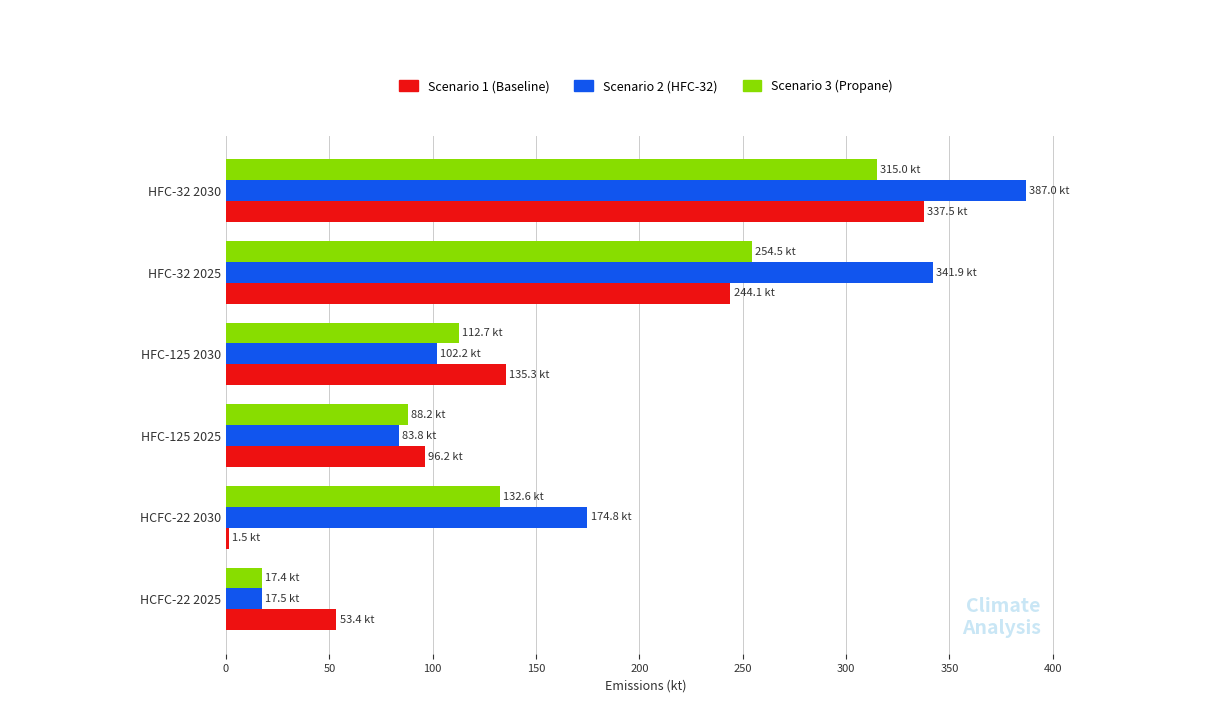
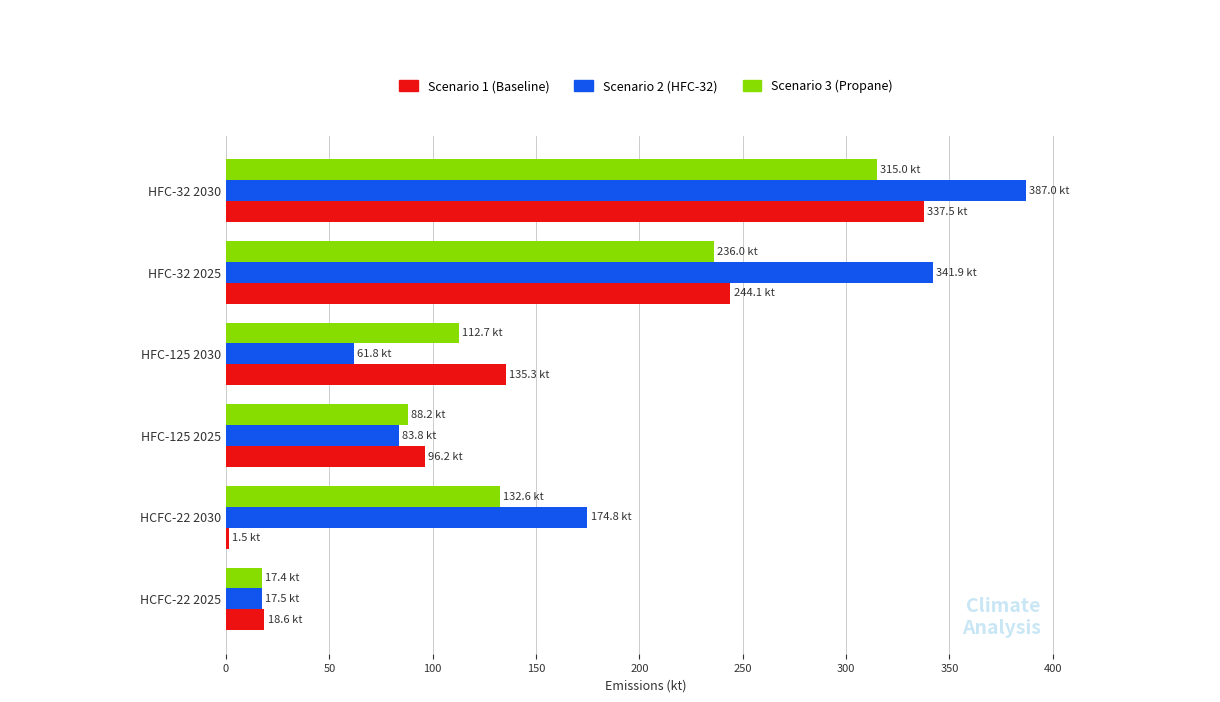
  {
    "Scenario 1 (Baseline)": {
      "HFC-32 2030": 337.5,
      "HFC-32 2025": 244.1,
      "HFC-125 2030": 135.3,
      "HFC-125 2025": 96.2,
      "HCFC-22 2030": 1.5,
-     "HCFC-22 2025": 53.4
+     "HCFC-22 2025": 18.6
    },
    "Scenario 2 (HFC-32)": {
      "HFC-32 2030": 387.0,
      "HFC-32 2025": 341.9,
-     "HFC-125 2030": 102.2,
+     "HFC-125 2030": 61.8,
      "HFC-125 2025": 83.8,
      "HCFC-22 2030": 174.8,
      "HCFC-22 2025": 17.5
    },
    "Scenario 3 (Propane)": {
      "HFC-32 2030": 315.0,
-     "HFC-32 2025": 254.5,
+     "HFC-32 2025": 236.0,
      "HFC-125 2030": 112.7,
      "HFC-125 2025": 88.2,
      "HCFC-22 2030": 132.6,
      "HCFC-22 2025": 17.4
    }
  }
